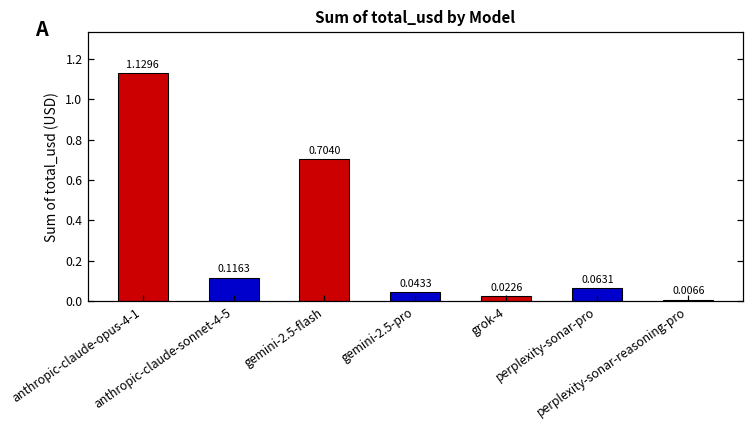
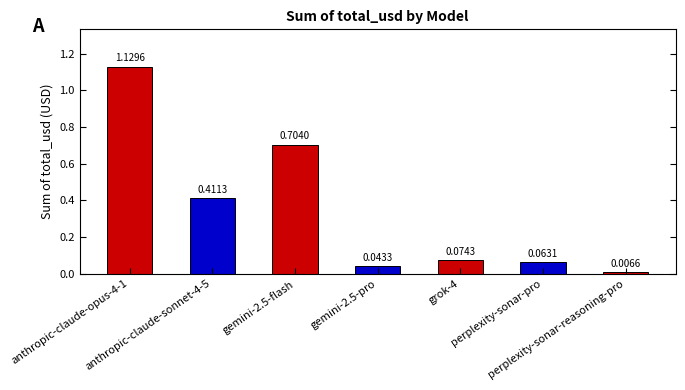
  {
    "anthropic-claude-opus-4-1": 1.1296,
-   "anthropic-claude-sonnet-4-5": 0.1163,
+   "anthropic-claude-sonnet-4-5": 0.4113,
    "gemini-2.5-flash": 0.7040,
    "gemini-2.5-pro": 0.0433,
-   "grok-4": 0.0226,
+   "grok-4": 0.0743,
    "perplexity-sonar-pro": 0.0631,
    "perplexity-sonar-reasoning-pro": 0.0066
  }
